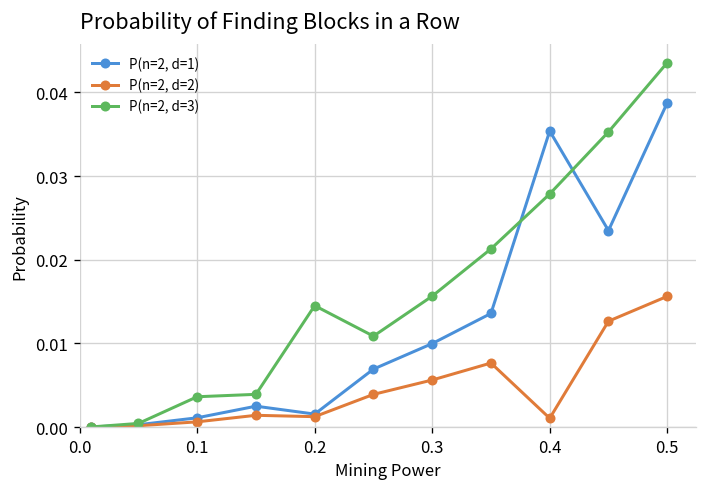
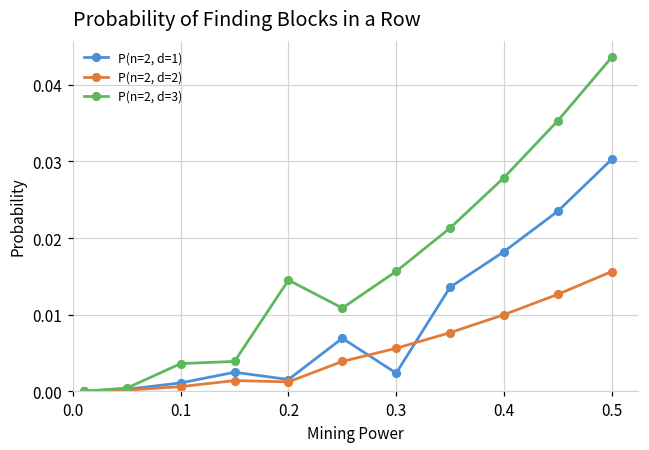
  {
    "P(n=2, d=1)": {
      "0.1": 0.001,
-     "0.3": 0.010,
-     "0.4": 0.035,
-     "0.5": 0.039
+     "0.3": 0.002,
+     "0.4": 0.018,
+     "0.5": 0.030
    },
    "P(n=2, d=2)": {
      "0.1": 0.001,
      "0.3": 0.006,
-     "0.4": 0.001,
+     "0.4": 0.010,
      "0.5": 0.016
    },
    "P(n=2, d=3)": {
      "0.1": 0.004,
      "0.2": 0.015,
      "0.3": 0.016,
      "0.4": 0.028,
      "0.5": 0.044
    }
  }
